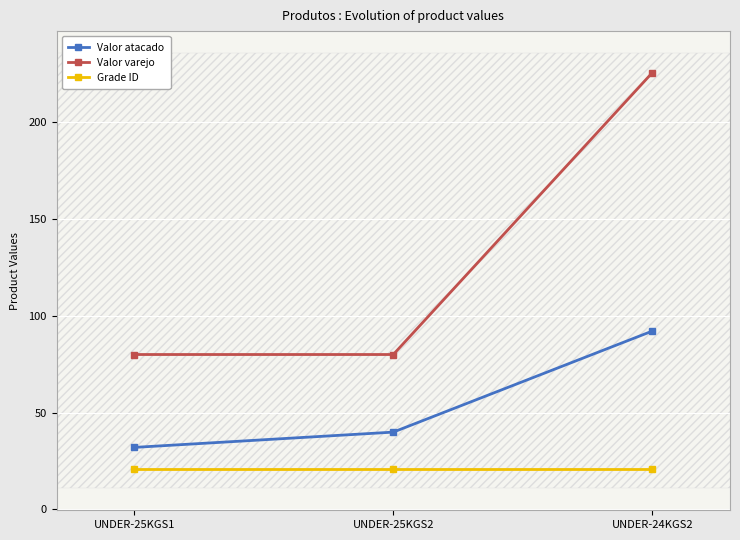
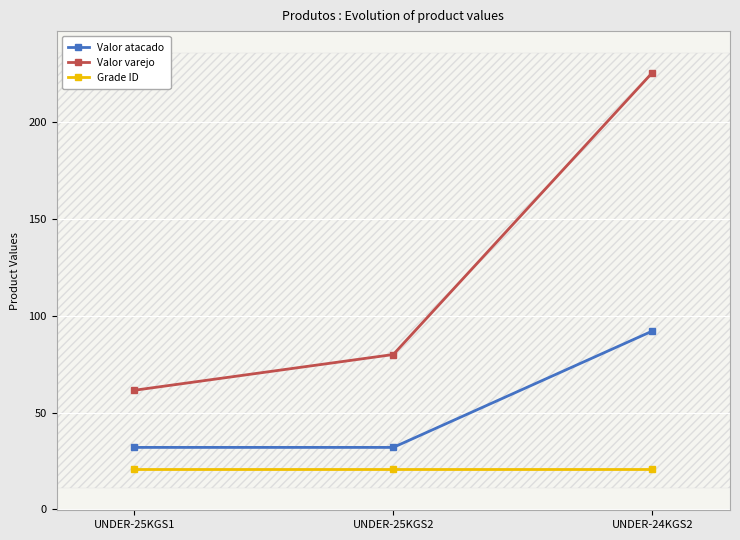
  {
    "Valor atacado": {
      "UNDER-25KGS1": 32,
-     "UNDER-25KGS2": 40,
+     "UNDER-25KGS2": 32,
      "UNDER-24KGS2": 92
    },
    "Valor varejo": {
-     "UNDER-25KGS1": 80,
+     "UNDER-25KGS1": 62,
      "UNDER-25KGS2": 80,
      "UNDER-24KGS2": 226
    },
    "Grade ID": {
      "UNDER-25KGS1": 21,
      "UNDER-25KGS2": 21,
      "UNDER-24KGS2": 21
    }
  }
